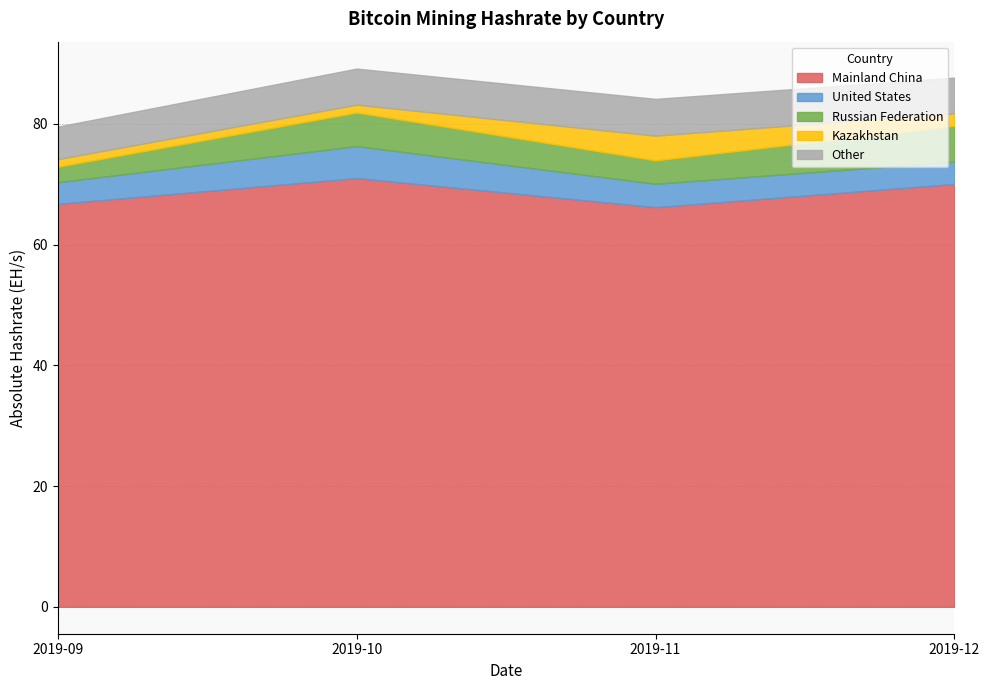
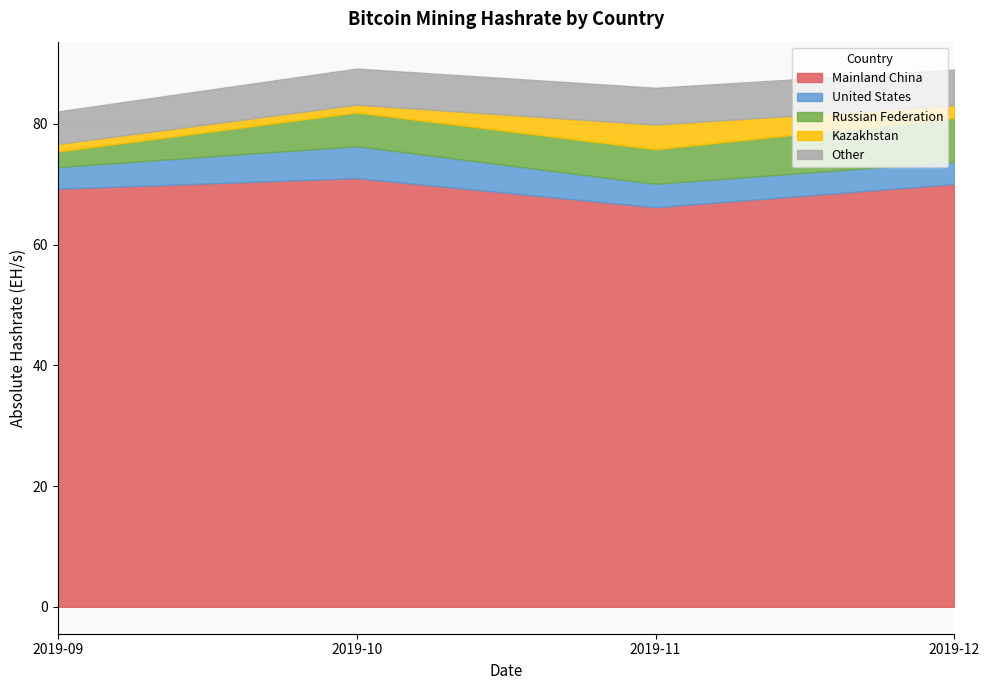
  {
    "Mainland China": {
-     "2019-09": 67,
+     "2019-09": 69,
      "2019-10": 71,
      "2019-11": 66,
      "2019-12": 70
    },
    "United States": {
      "2019-09": 4,
      "2019-10": 5,
      "2019-11": 4,
      "2019-12": 4
    },
    "Russian Federation": {
      "2019-09": 3,
      "2019-10": 6,
-     "2019-11": 4,
-     "2019-12": 6
+     "2019-11": 6,
+     "2019-12": 7
    },
    "Kazakhstan": {
      "2019-09": 1,
      "2019-10": 1,
      "2019-11": 4,
      "2019-12": 2
    },
    "Other": {
      "2019-09": 5,
      "2019-10": 6,
      "2019-11": 6,
      "2019-12": 6
    }
  }
